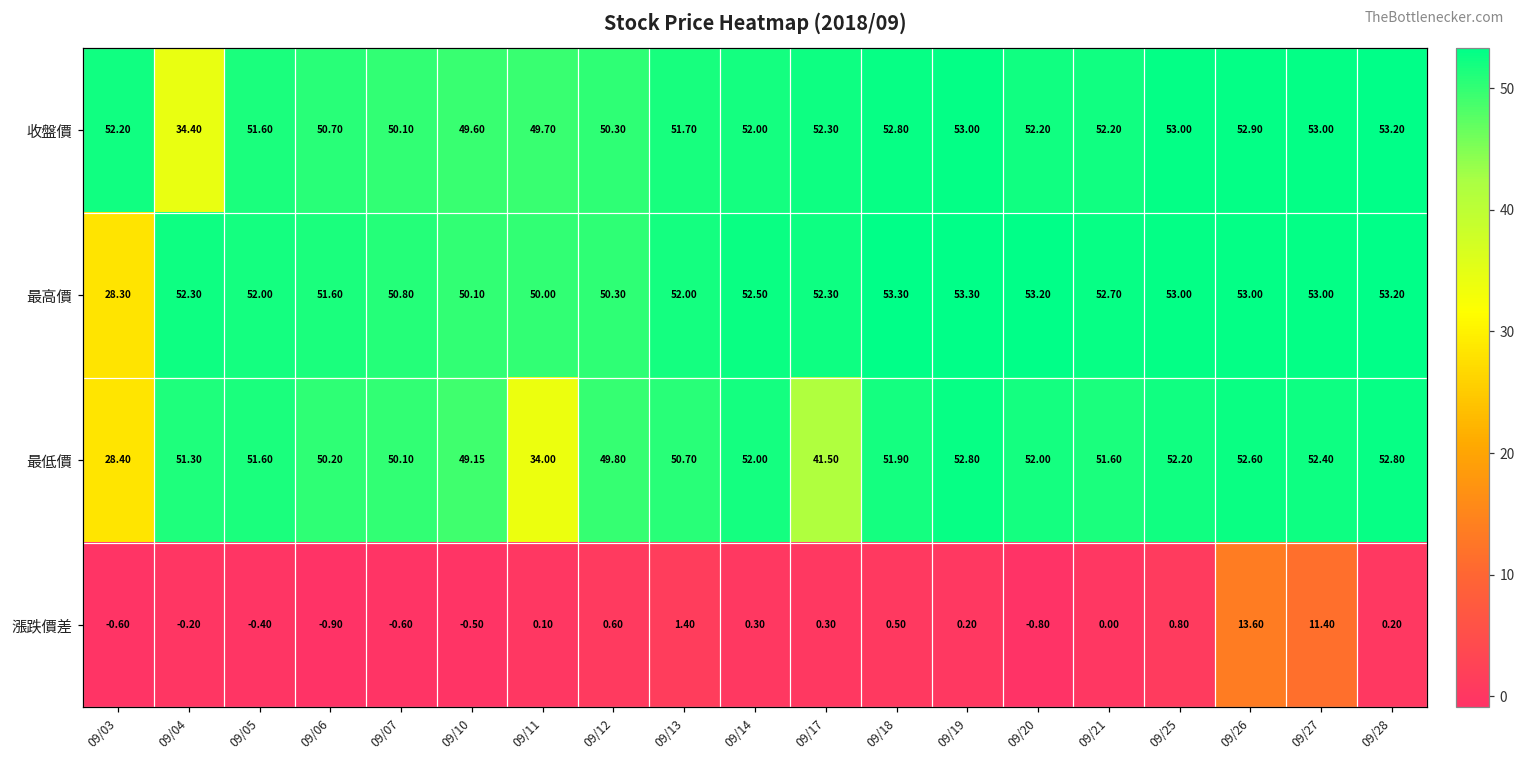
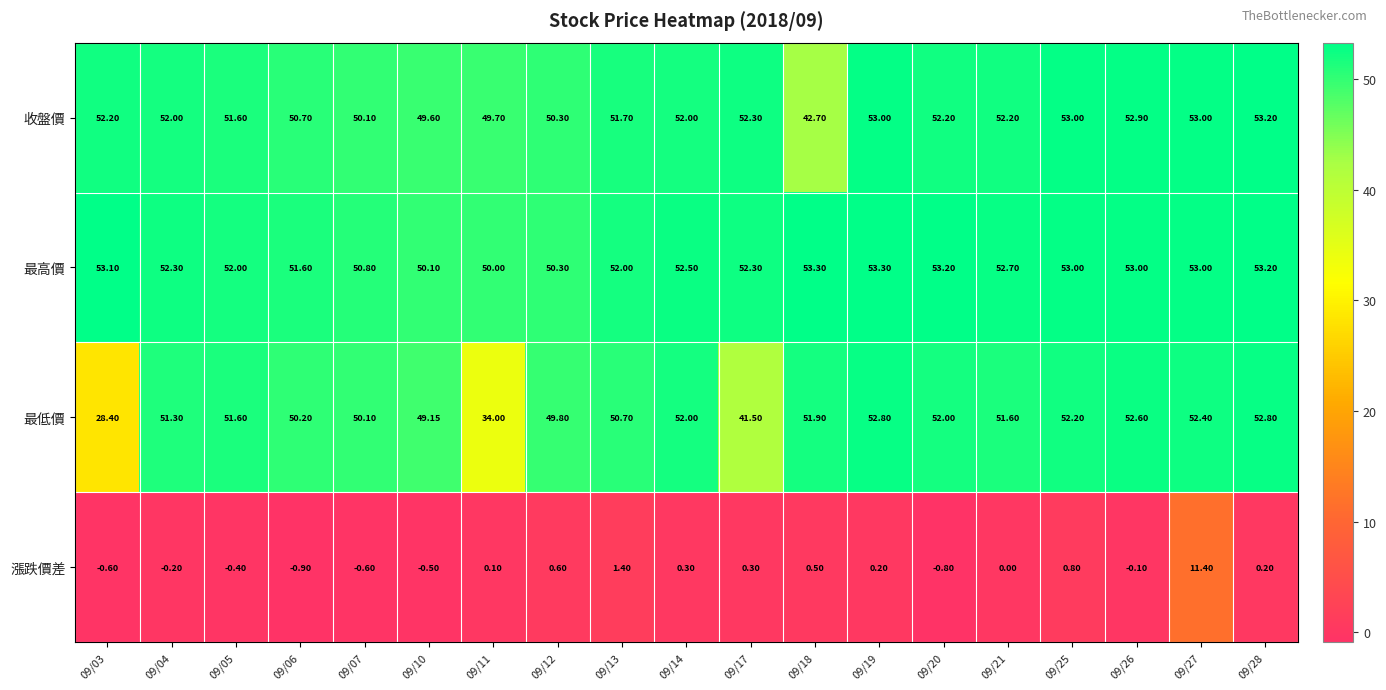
  {
    "收盤價": {
      "09/03": 52.20,
-     "09/04": 34.40,
+     "09/04": 52.00,
      "09/05": 51.60,
      "09/06": 50.70,
      "09/07": 50.10,
      "09/10": 49.60,
      "09/11": 49.70,
      "09/12": 50.30,
      "09/13": 51.70,
      "09/14": 52.00,
      "09/17": 52.30,
-     "09/18": 52.80,
+     "09/18": 42.70,
      "09/19": 53.00,
      "09/20": 52.20,
      "09/21": 52.20,
      "09/25": 53.00,
      "09/26": 52.90,
      "09/27": 53.00,
      "09/28": 53.20
    },
    "最高價": {
-     "09/03": 28.30,
+     "09/03": 53.10,
      "09/04": 52.30,
      "09/05": 52.00,
      "09/06": 51.60,
      "09/07": 50.80,
      "09/10": 50.10,
      "09/11": 50.00,
      "09/12": 50.30,
      "09/13": 52.00,
      "09/14": 52.50,
      "09/17": 52.30,
      "09/18": 53.30,
      "09/19": 53.30,
      "09/20": 53.20,
      "09/21": 52.70,
      "09/25": 53.00,
      "09/26": 53.00,
      "09/27": 53.00,
      "09/28": 53.20
    },
    "最低價": {
      "09/03": 28.40,
      "09/04": 51.30,
      "09/05": 51.60,
      "09/06": 50.20,
      "09/07": 50.10,
      "09/10": 49.15,
      "09/11": 34.00,
      "09/12": 49.80,
      "09/13": 50.70,
      "09/14": 52.00,
      "09/17": 41.50,
      "09/18": 51.90,
      "09/19": 52.80,
      "09/20": 52.00,
      "09/21": 51.60,
      "09/25": 52.20,
      "09/26": 52.60,
      "09/27": 52.40,
      "09/28": 52.80
    },
    "漲跌價差": {
      "09/03": -0.60,
      "09/04": -0.20,
      "09/05": -0.40,
      "09/06": -0.90,
      "09/07": -0.60,
      "09/10": -0.50,
      "09/11": 0.10,
      "09/12": 0.60,
      "09/13": 1.40,
      "09/14": 0.30,
      "09/17": 0.30,
      "09/18": 0.50,
      "09/19": 0.20,
      "09/20": -0.80,
      "09/21": 0.00,
      "09/25": 0.80,
-     "09/26": 13.60,
+     "09/26": -0.10,
      "09/27": 11.40,
      "09/28": 0.20
    }
  }
